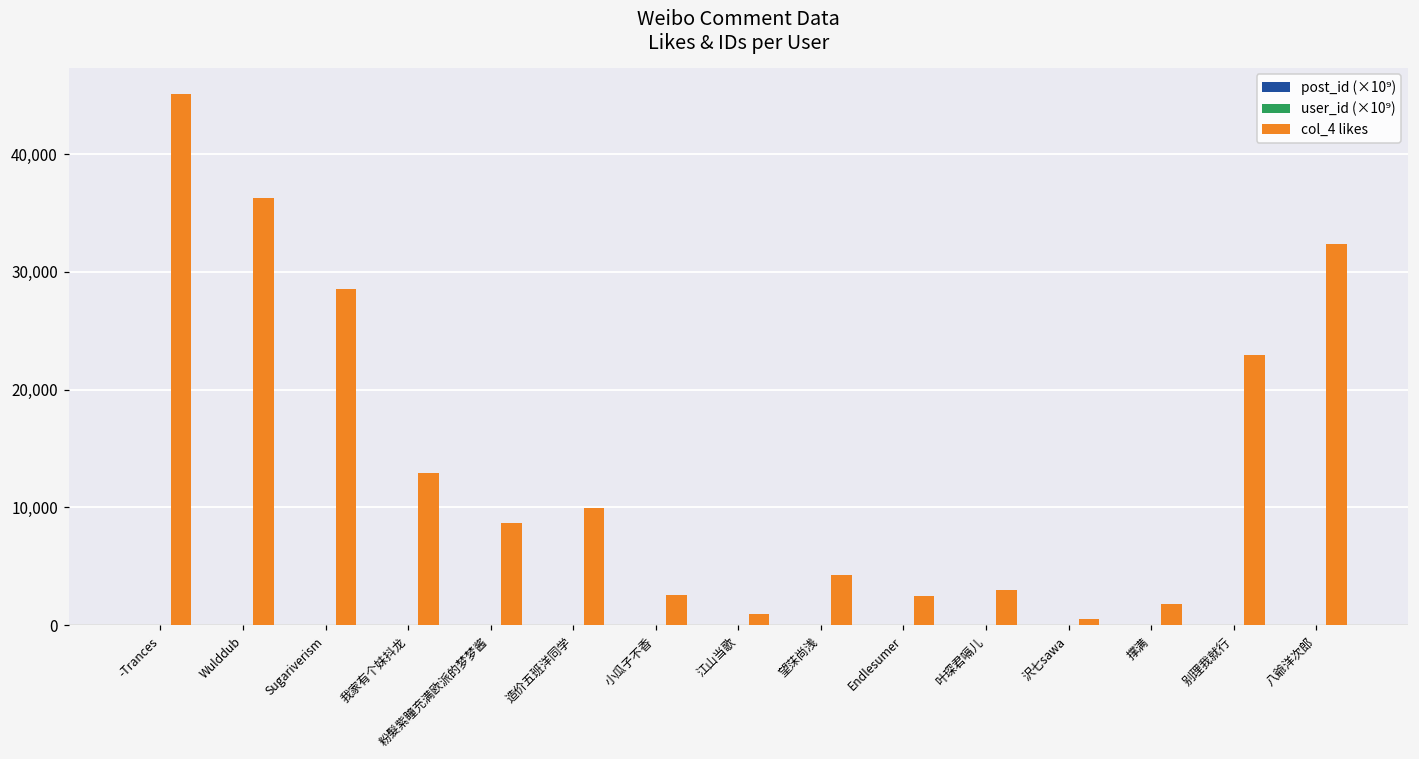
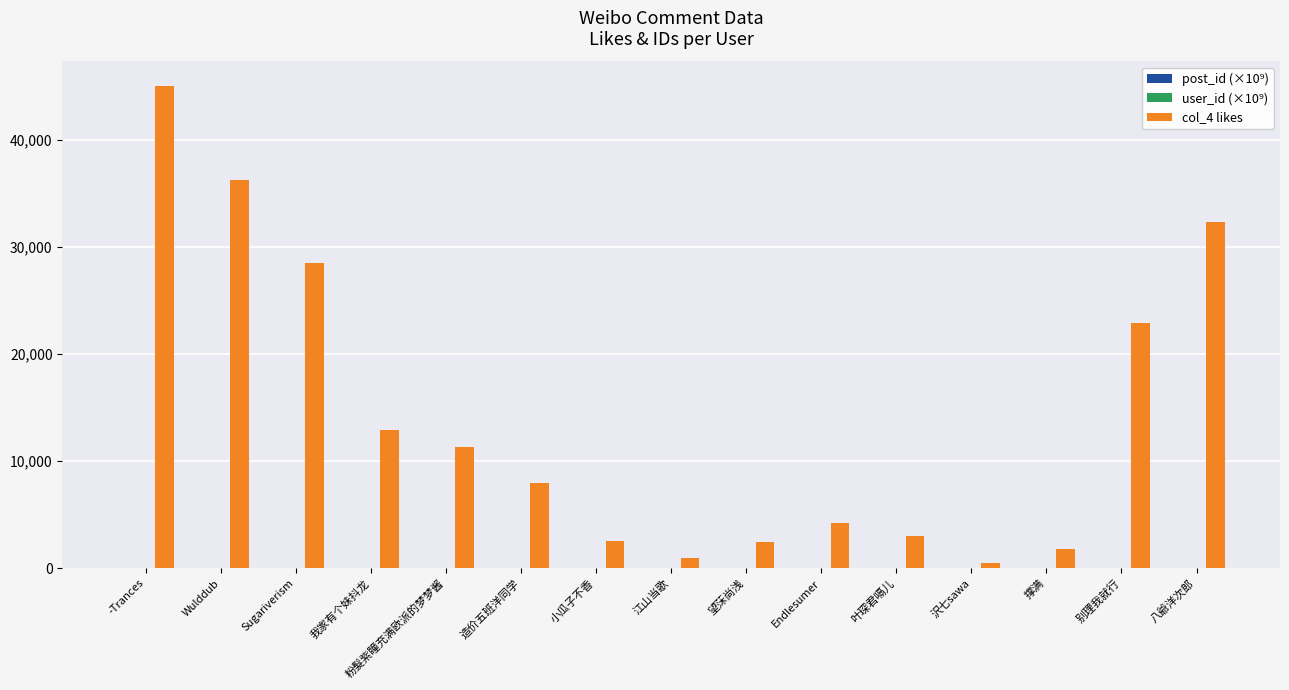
  {
    "col_4 likes": {
      "-Trances": "45,100",
      "Wulddub": "36,300",
      "Sugariverism": "28,500",
      "我家有个妹抖龙": "12,900",
-     "粉髮紫瞳充满欧派的梦梦酱": "8,700",
-     "造价五班洋同学": "9,900",
+     "粉髮紫瞳充满欧派的梦梦酱": "11,300",
+     "造价五班洋同学": "7,900",
      "小瓜子不香": "2,500",
      "江山当歌": "1,000",
-     "望莯尚浅": "4,300",
-     "Endlesumer": "2,500",
+     "望莯尚浅": "2,500",
+     "Endlesumer": "4,200",
      "叶琛君嗝儿": "3,000",
      "沢七sawa": "500",
      "撑满": "1,800",
      "别理我就行": "22,900",
      "八爺洋次郎": "32,400"
    }
  }
